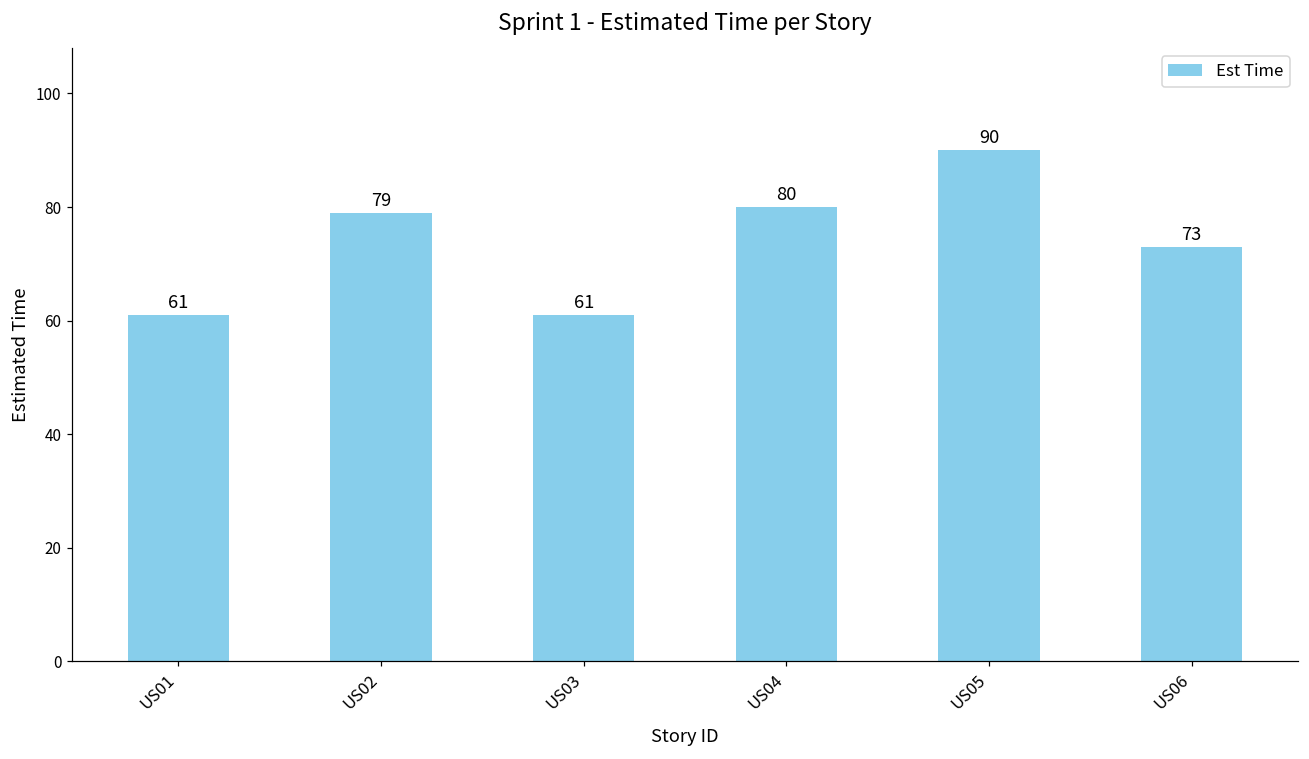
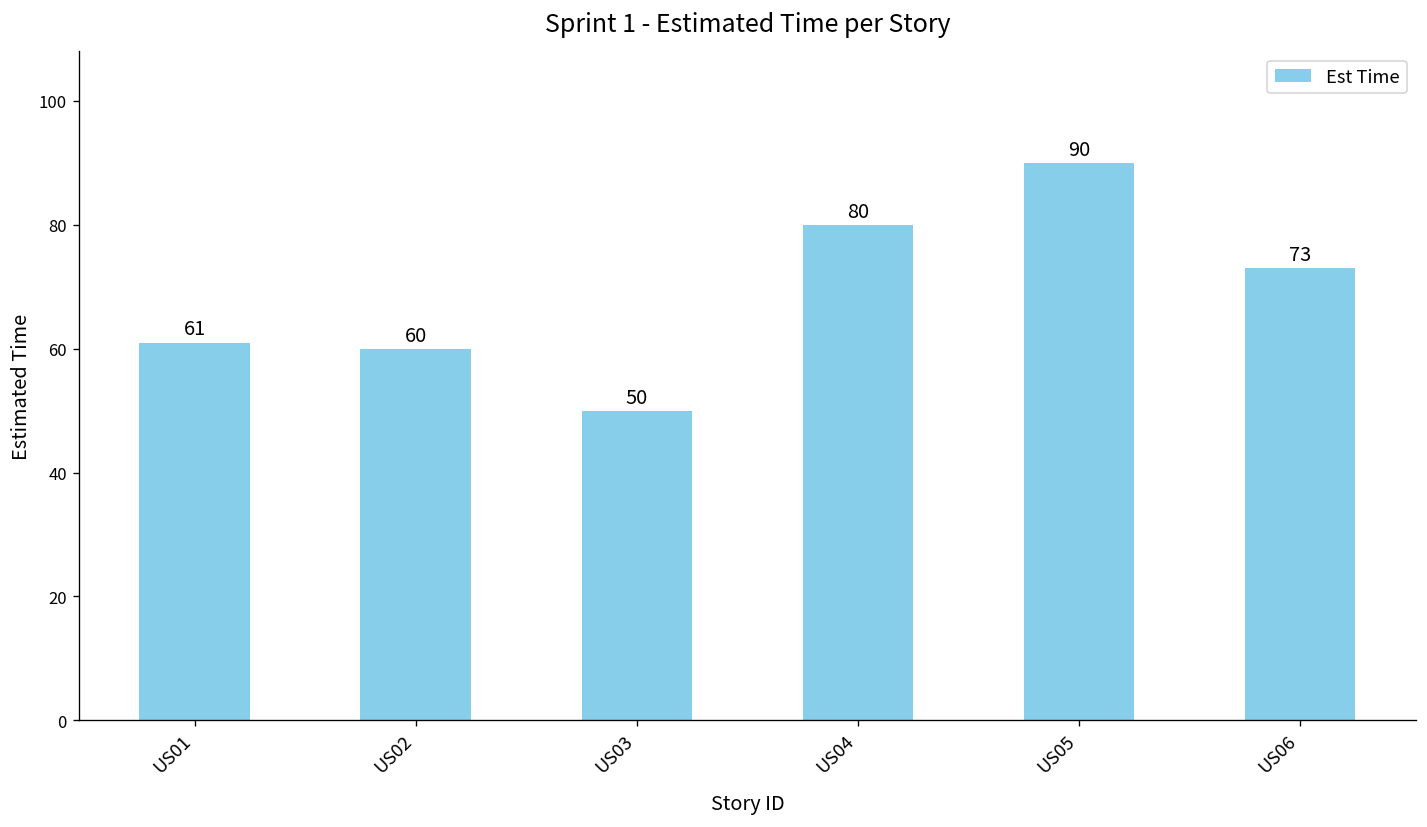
  {
    "US01": 61,
-   "US02": 79,
-   "US03": 61,
+   "US02": 60,
+   "US03": 50,
    "US04": 80,
    "US05": 90,
    "US06": 73
  }
